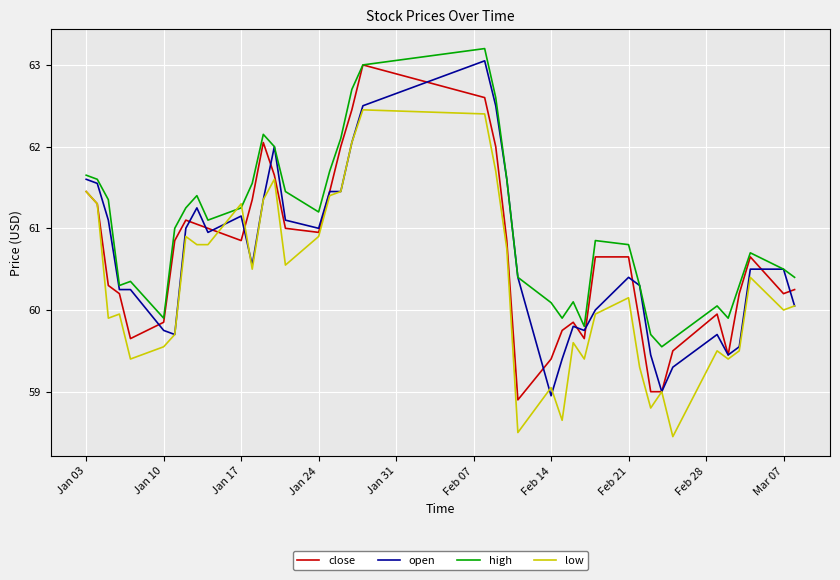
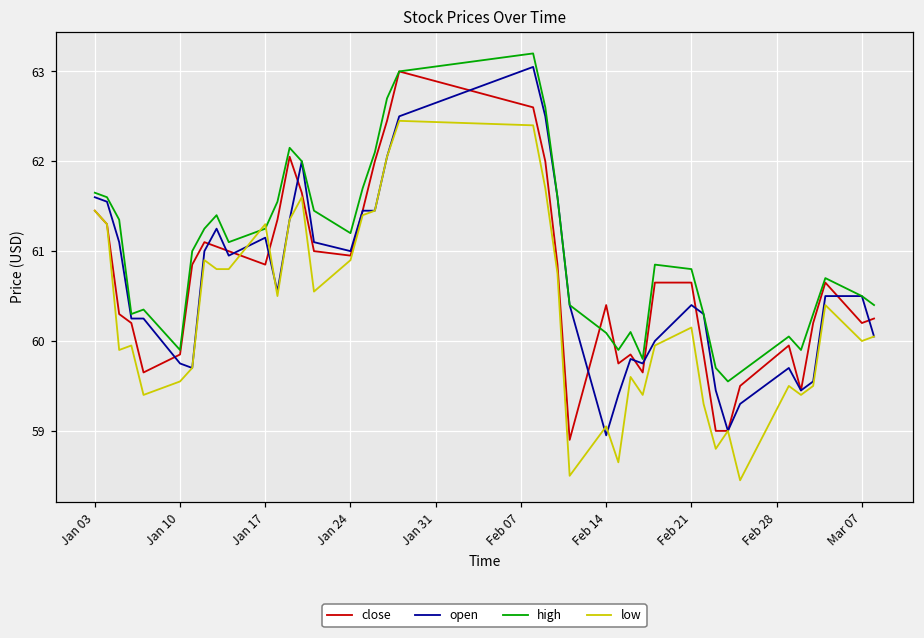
  {
    "close": {
      "Jan 10": 59.9,
      "Jan 17": 60.9,
      "Jan 24": 61.0,
-     "Feb 14": 59.4,
+     "Feb 14": 60.4,
      "Feb 21": 60.7,
      "Mar 07": 60.2
    },
    "open": {
      "Jan 03": 61.6,
      "Jan 10": 59.8,
      "Jan 17": 61.2,
      "Jan 24": 61.0,
      "Feb 14": 59.0,
      "Feb 21": 60.4
    },
    "high": {
      "Jan 03": 61.7,
      "Jan 10": 59.9,
      "Jan 17": 61.3,
      "Jan 24": 61.2,
      "Feb 14": 60.1,
      "Feb 21": 60.8
    },
    "low": {
      "Jan 10": 59.6,
      "Jan 17": 61.3,
      "Jan 24": 60.9,
      "Feb 14": 59.1,
      "Feb 21": 60.2,
      "Mar 07": 60.0
    }
  }
